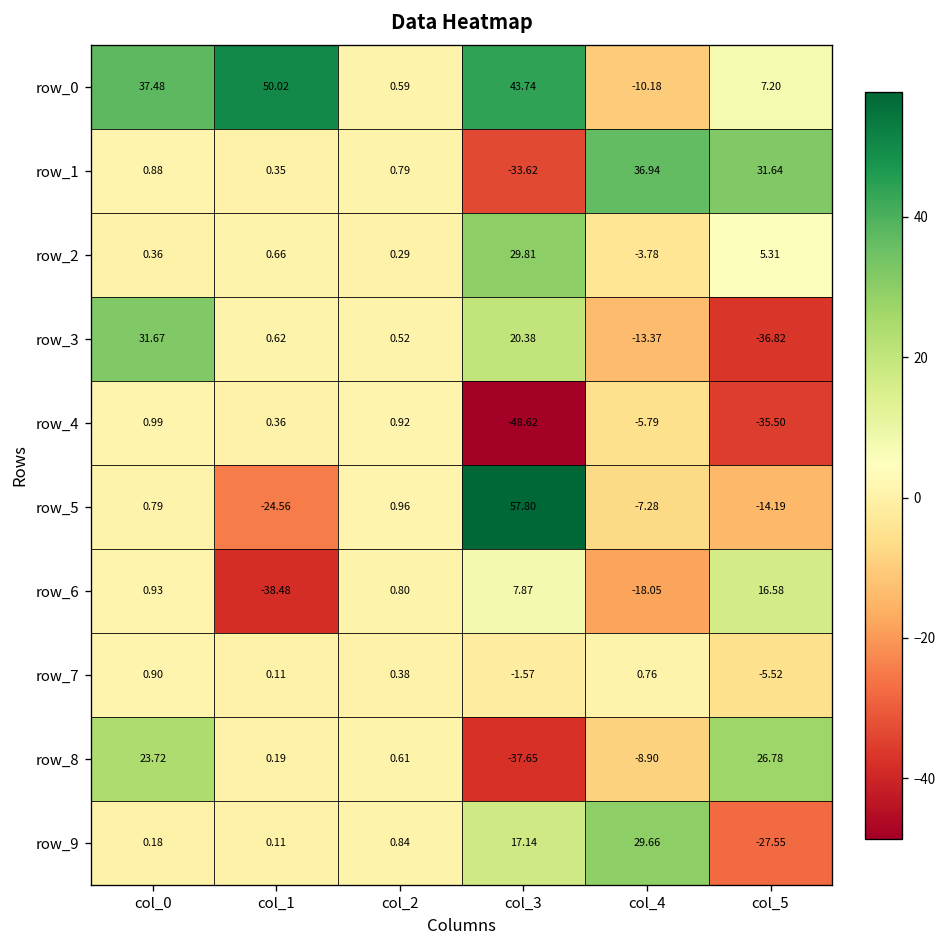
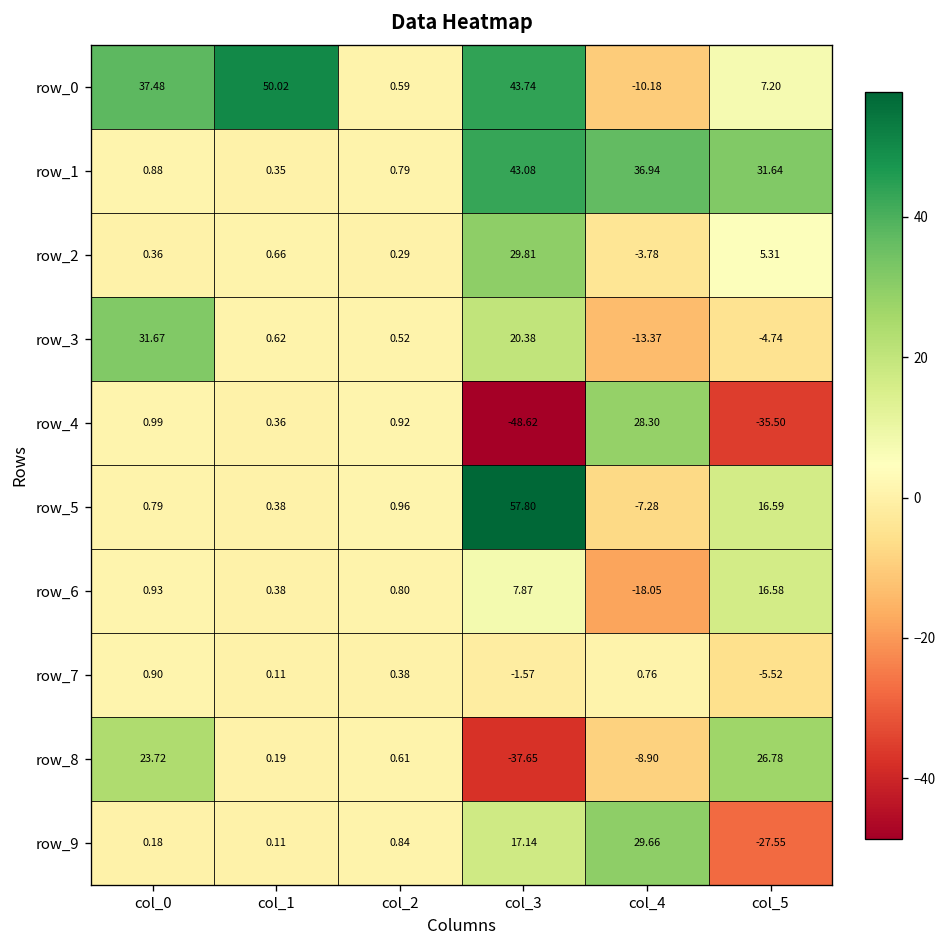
  {
    "row_0": {
      "col_0": 37.48,
      "col_1": 50.02,
      "col_2": 0.59,
      "col_3": 43.74,
      "col_4": -10.18,
      "col_5": 7.20
    },
    "row_1": {
      "col_0": 0.88,
      "col_1": 0.35,
      "col_2": 0.79,
-     "col_3": -33.62,
+     "col_3": 43.08,
      "col_4": 36.94,
      "col_5": 31.64
    },
    "row_2": {
      "col_0": 0.36,
      "col_1": 0.66,
      "col_2": 0.29,
      "col_3": 29.81,
      "col_4": -3.78,
      "col_5": 5.31
    },
    "row_3": {
      "col_0": 31.67,
      "col_1": 0.62,
      "col_2": 0.52,
      "col_3": 20.38,
      "col_4": -13.37,
-     "col_5": -36.82
+     "col_5": -4.74
    },
    "row_4": {
      "col_0": 0.99,
      "col_1": 0.36,
      "col_2": 0.92,
      "col_3": -48.62,
-     "col_4": -5.79,
+     "col_4": 28.30,
      "col_5": -35.50
    },
    "row_5": {
      "col_0": 0.79,
-     "col_1": -24.56,
+     "col_1": 0.38,
      "col_2": 0.96,
      "col_3": 57.80,
      "col_4": -7.28,
-     "col_5": -14.19
+     "col_5": 16.59
    },
    "row_6": {
      "col_0": 0.93,
-     "col_1": -38.48,
+     "col_1": 0.38,
      "col_2": 0.80,
      "col_3": 7.87,
      "col_4": -18.05,
      "col_5": 16.58
    },
    "row_7": {
      "col_0": 0.90,
      "col_1": 0.11,
      "col_2": 0.38,
      "col_3": -1.57,
      "col_4": 0.76,
      "col_5": -5.52
    },
    "row_8": {
      "col_0": 23.72,
      "col_1": 0.19,
      "col_2": 0.61,
      "col_3": -37.65,
      "col_4": -8.90,
      "col_5": 26.78
    },
    "row_9": {
      "col_0": 0.18,
      "col_1": 0.11,
      "col_2": 0.84,
      "col_3": 17.14,
      "col_4": 29.66,
      "col_5": -27.55
    }
  }
